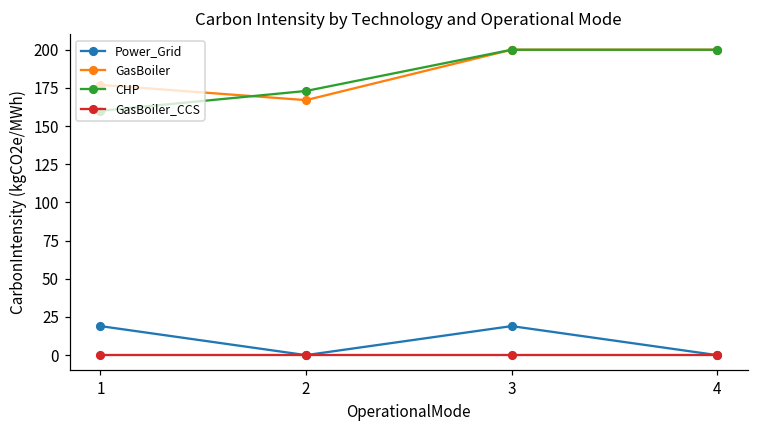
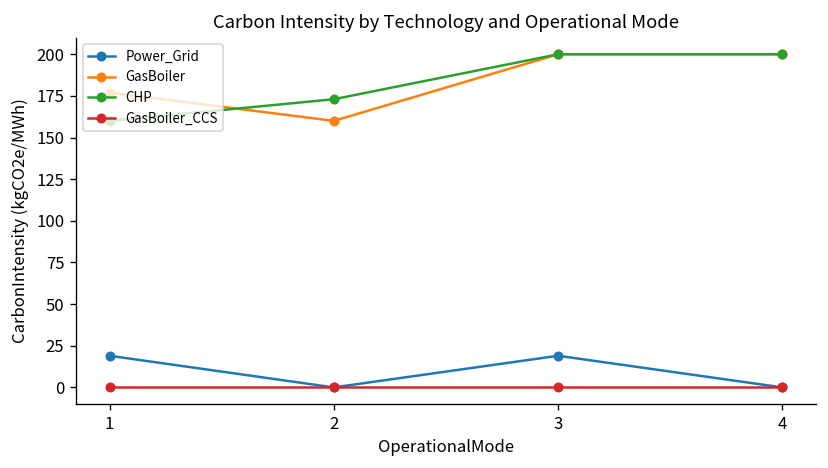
  {
    "Power_Grid": {
      "1": 19,
      "3": 19
    },
    "GasBoiler": {
-     "2": 167
+     "2": 160
    },
    "CHP": {
      "2": 173
    },
    "GasBoiler_CCS": {
      "1": 0,
      "3": 0
    }
  }
